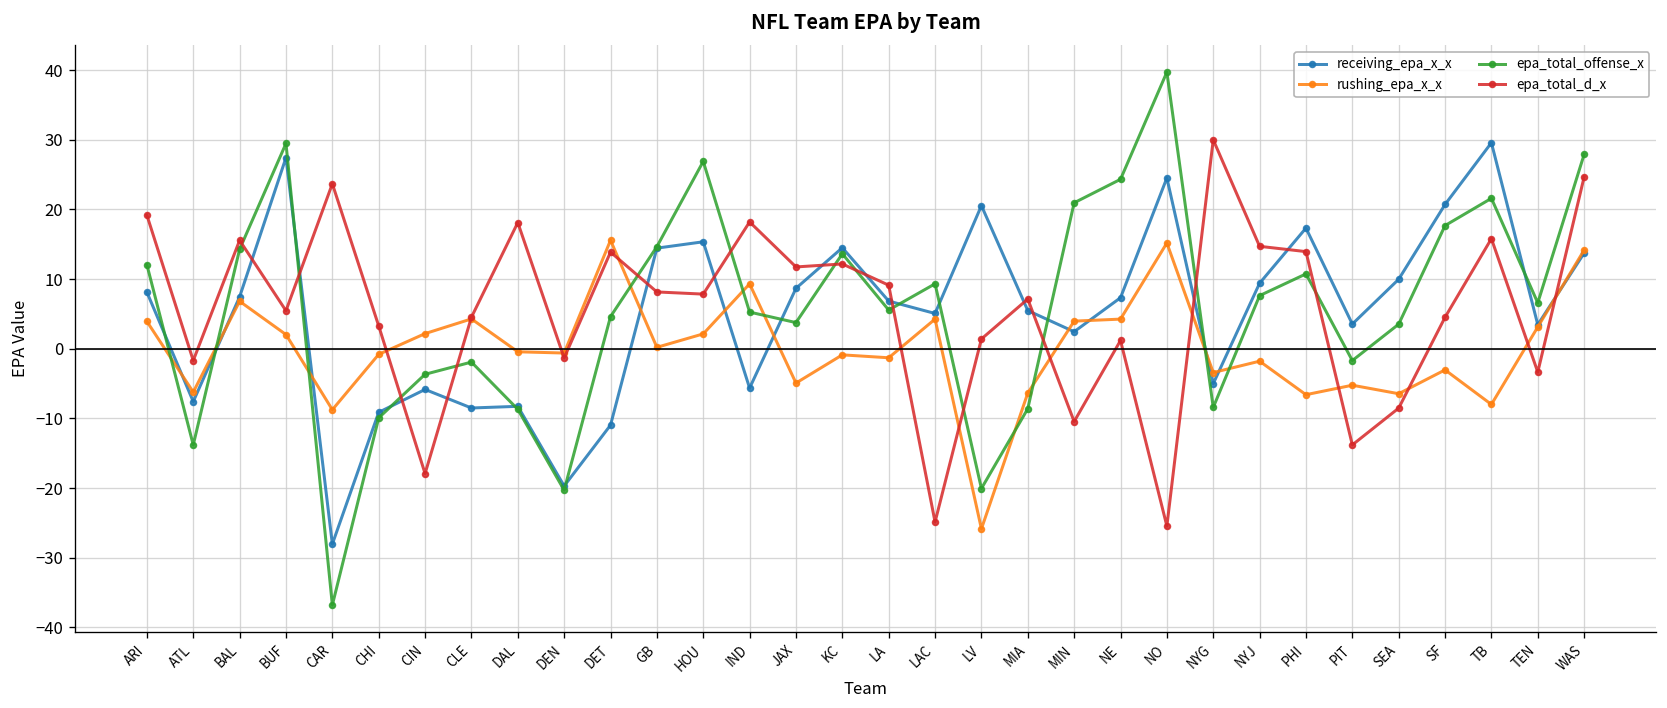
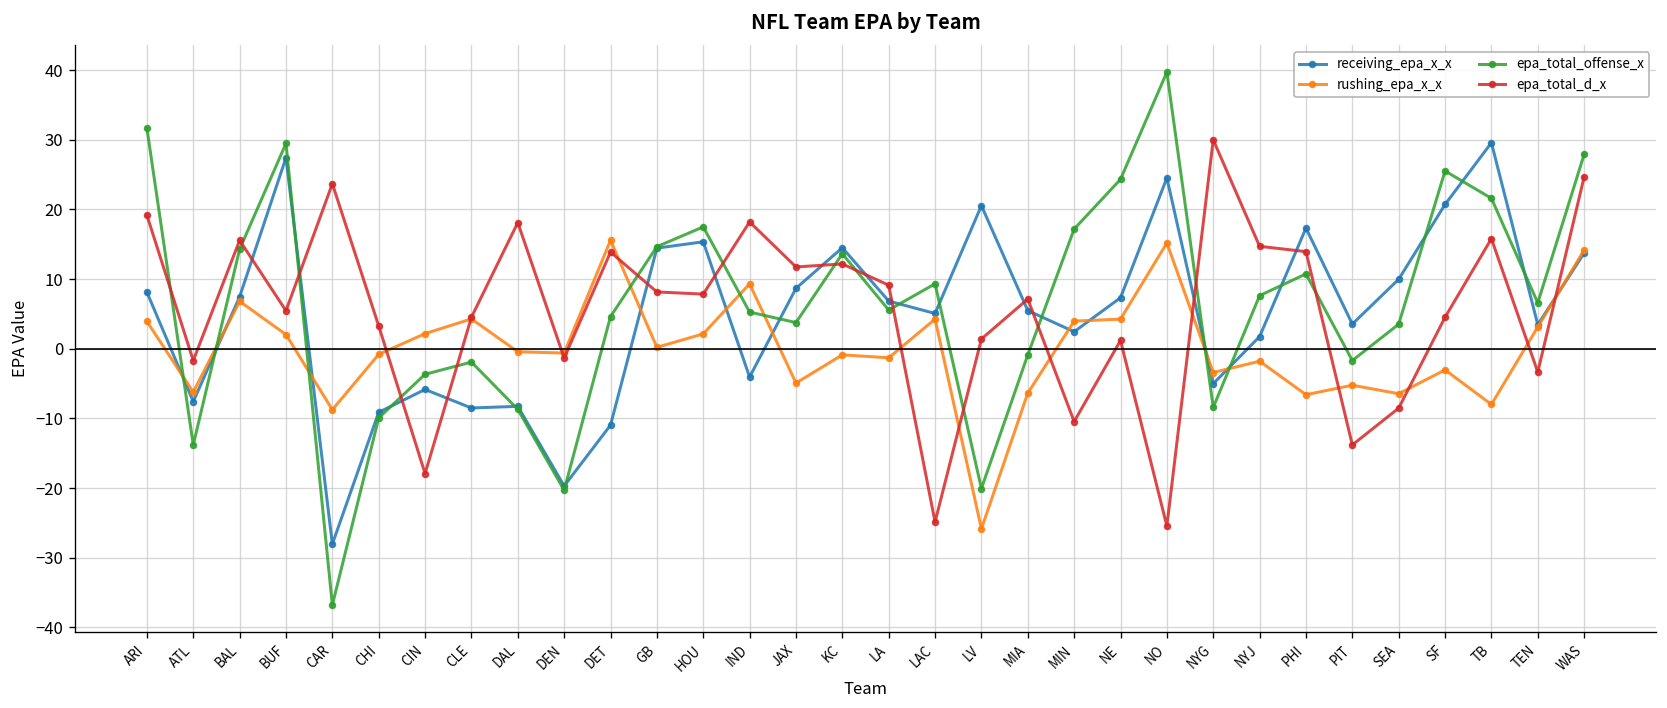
  {
    "receiving_epa_x_x": {
      "ARI": 8,
      "ATL": -8,
      "BAL": 7,
      "BUF": 27,
      "CAR": -28,
      "CHI": -9,
      "CIN": -6,
      "CLE": -9,
      "DEN": -20,
      "DET": -11,
      "HOU": 15,
-     "IND": -6,
+     "IND": -4,
      "JAX": 9,
      "KC": 15,
      "LA": 7,
      "LAC": 5,
      "LV": 21,
      "MIA": 5,
      "MIN": 2,
      "NE": 7,
      "NO": 25,
      "NYG": -5,
-     "NYJ": 9,
+     "NYJ": 2,
      "PHI": 17,
      "PIT": 4,
      "SEA": 10,
      "SF": 21,
      "TB": 30
    },
    "rushing_epa_x_x": {
      "ARI": 4,
      "ATL": -6,
      "BAL": 7,
      "BUF": 2,
      "CAR": -9,
      "CHI": -1,
      "CIN": 2,
      "DAL": 0,
      "DEN": -1,
      "DET": 16,
      "GB": 0,
      "HOU": 2,
      "IND": 9,
      "JAX": -5,
      "KC": -1,
      "LA": -1,
      "LAC": 4,
      "LV": -26,
      "MIA": -6,
      "MIN": 4,
      "NE": 4,
      "NO": 15,
      "NYG": -3,
      "NYJ": -2,
      "PHI": -7,
      "PIT": -5,
      "SEA": -6,
      "SF": -3,
      "TB": -8
    },
    "epa_total_offense_x": {
-     "ARI": 12,
+     "ARI": 32,
      "ATL": -14,
      "BAL": 14,
      "BUF": 29,
      "CAR": -37,
      "CHI": -10,
      "CIN": -4,
      "CLE": -2,
      "DEN": -20,
      "DET": 5,
-     "HOU": 27,
+     "HOU": 18,
      "IND": 5,
      "JAX": 4,
      "KC": 14,
      "LA": 6,
      "LAC": 9,
      "LV": -20,
-     "MIA": -9,
-     "MIN": 21,
+     "MIA": -1,
+     "MIN": 17,
      "NE": 24,
      "NO": 40,
      "NYG": -8,
      "NYJ": 8,
      "PHI": 11,
      "PIT": -2,
      "SEA": 4,
-     "SF": 18,
+     "SF": 26,
      "TB": 22,
      "TEN": 7,
      "WAS": 28
    },
    "epa_total_d_x": {
      "ARI": 19,
      "ATL": -2,
      "BAL": 16,
      "BUF": 5,
      "CAR": 24,
      "CHI": 3,
      "CIN": -18,
      "DAL": 18,
      "DEN": -1,
      "DET": 14,
      "GB": 8,
      "HOU": 8,
      "IND": 18,
      "JAX": 12,
      "KC": 12,
      "LA": 9,
      "LAC": -25,
      "LV": 1,
      "MIA": 7,
      "MIN": -10,
      "NE": 1,
      "NO": -25,
      "NYG": 30,
      "NYJ": 15,
      "PHI": 14,
      "PIT": -14,
      "SEA": -9,
      "SF": 5,
      "TB": 16,
      "TEN": -3,
      "WAS": 25
    }
  }
